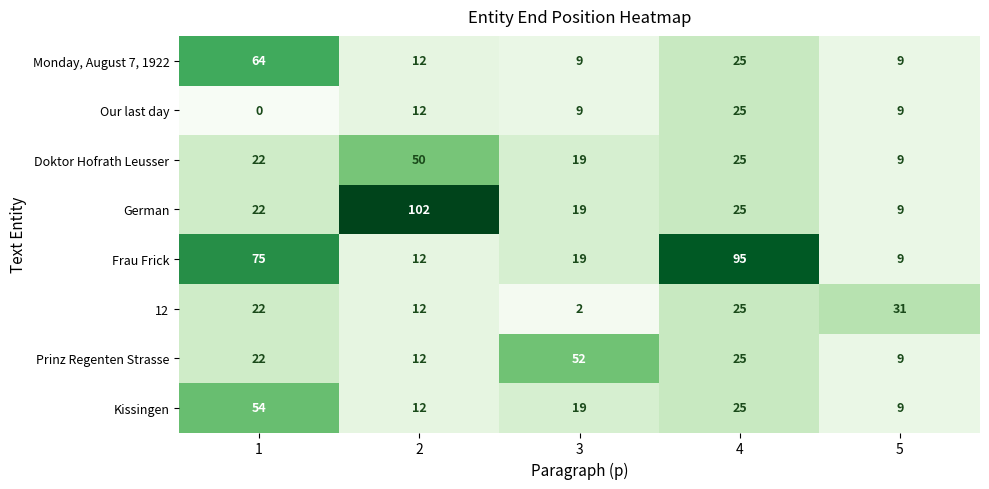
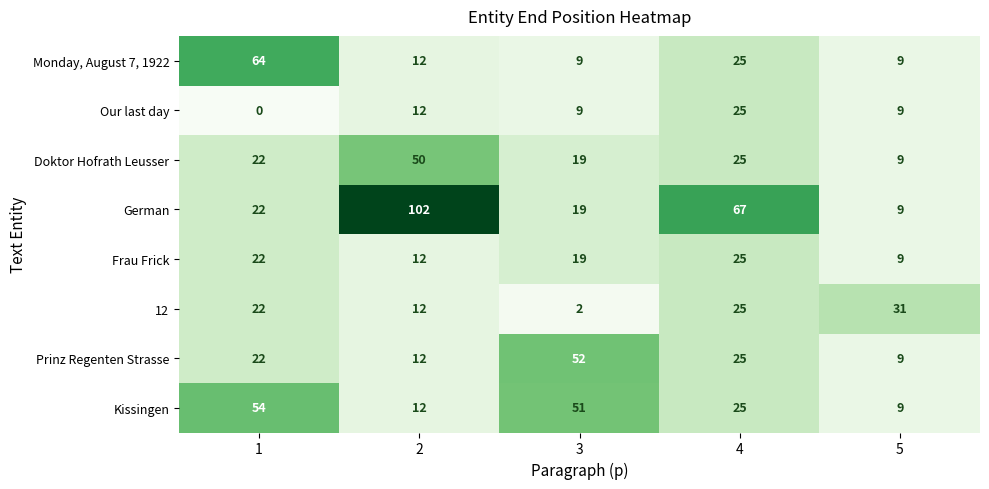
  {
    "Monday, August 7, 1922": {
      "1": 64,
      "2": 12,
      "3": 9,
      "4": 25,
      "5": 9
    },
    "Our last day": {
      "1": 0,
      "2": 12,
      "3": 9,
      "4": 25,
      "5": 9
    },
    "Doktor Hofrath Leusser": {
      "1": 22,
      "2": 50,
      "3": 19,
      "4": 25,
      "5": 9
    },
    "German": {
      "1": 22,
      "2": 102,
      "3": 19,
-     "4": 25,
+     "4": 67,
      "5": 9
    },
    "Frau Frick": {
-     "1": 75,
+     "1": 22,
      "2": 12,
      "3": 19,
-     "4": 95,
+     "4": 25,
      "5": 9
    },
    "12": {
      "1": 22,
      "2": 12,
      "3": 2,
      "4": 25,
      "5": 31
    },
    "Prinz Regenten Strasse": {
      "1": 22,
      "2": 12,
      "3": 52,
      "4": 25,
      "5": 9
    },
    "Kissingen": {
      "1": 54,
      "2": 12,
-     "3": 19,
+     "3": 51,
      "4": 25,
      "5": 9
    }
  }
